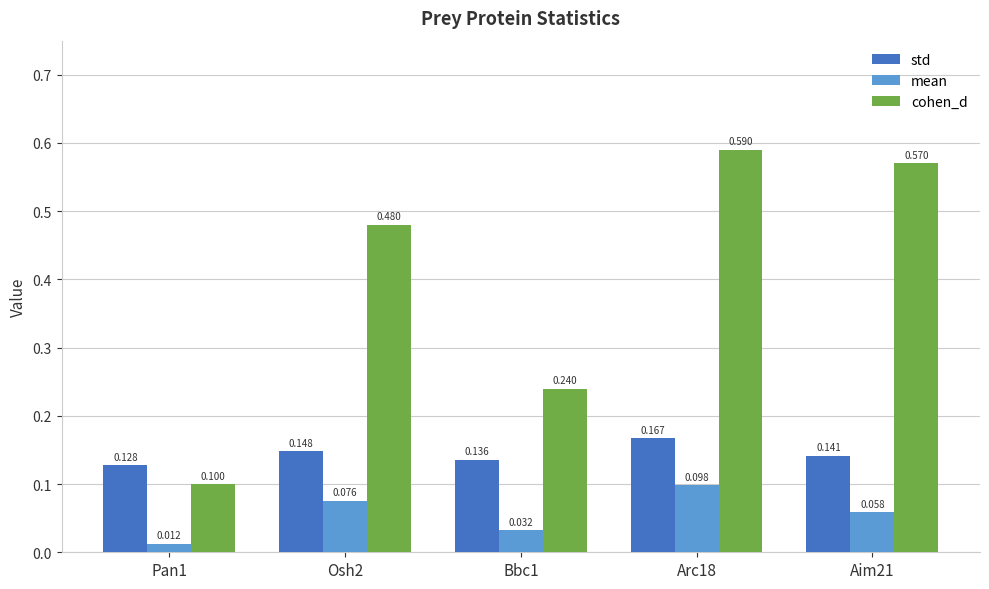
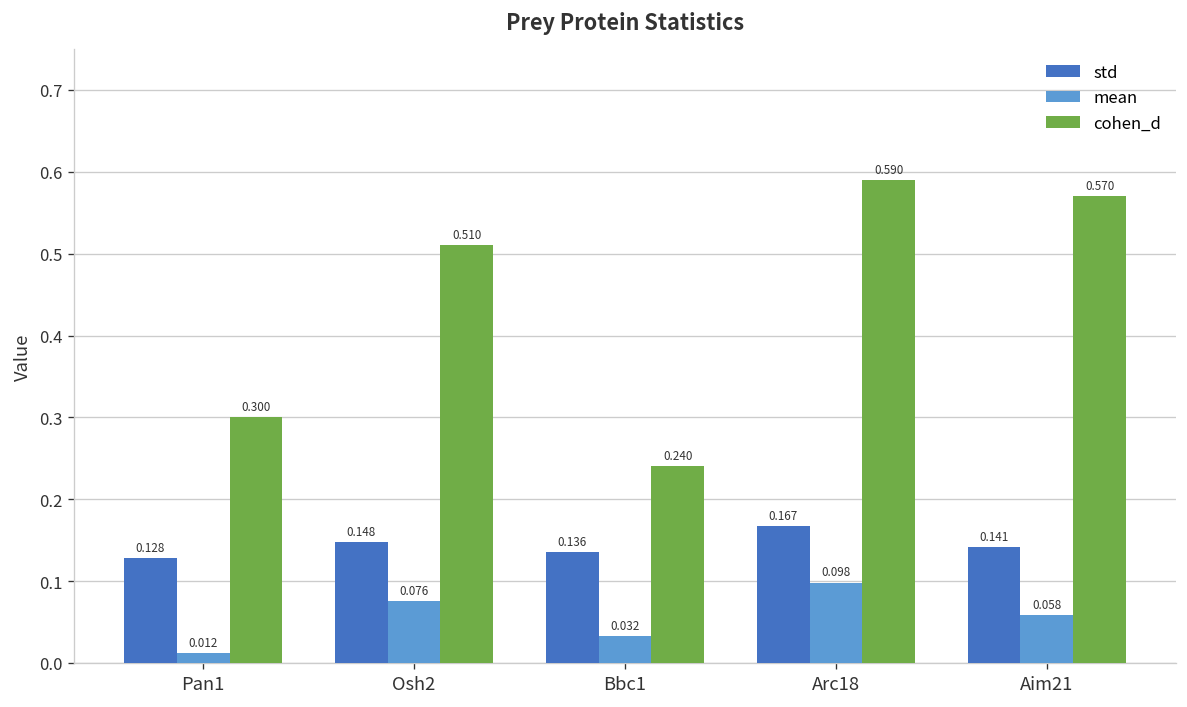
  {
    "cohen_d": {
-     "Pan1": 0.100,
-     "Osh2": 0.480,
+     "Pan1": 0.300,
+     "Osh2": 0.510,
      "Bbc1": 0.240,
      "Arc18": 0.590,
      "Aim21": 0.570
    }
  }
